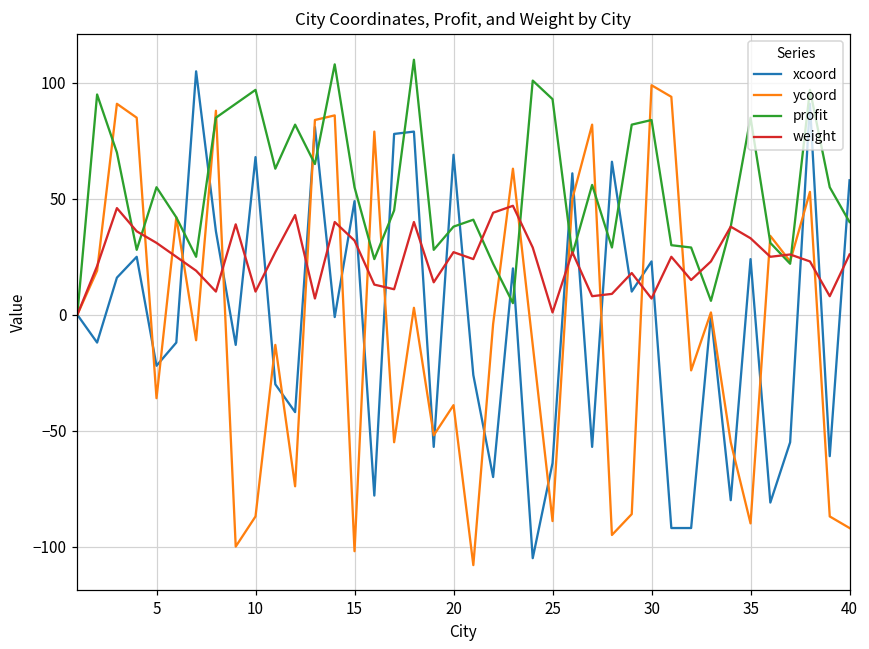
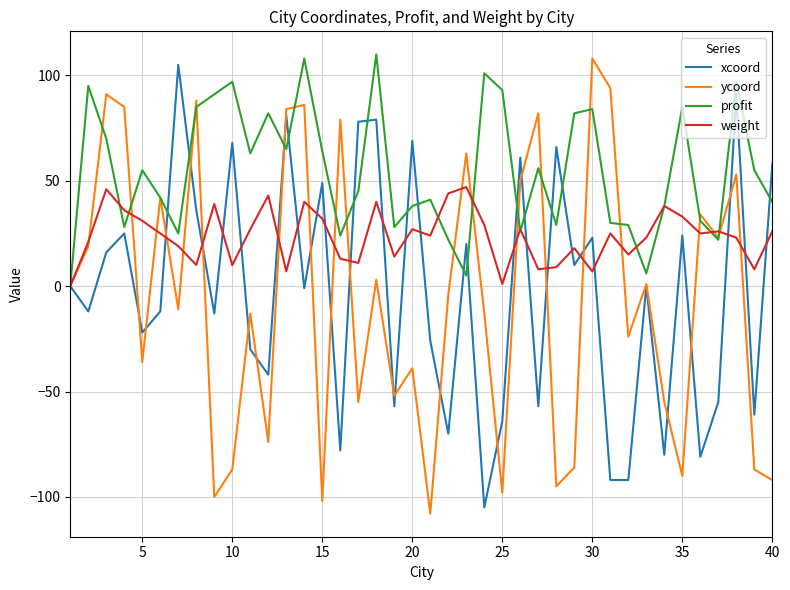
  {
    "xcoord": {
      "5": -22,
      "10": 68,
      "15": 49,
      "20": 69,
      "25": -64,
      "30": 23,
      "35": 24,
      "40": 58
    },
    "ycoord": {
      "5": -36,
      "10": -87,
      "15": -102,
      "20": -39,
-     "25": -89,
-     "30": 99,
+     "25": -98,
+     "30": 108,
      "35": -90,
      "40": -92
    },
    "profit": {
      "5": 55,
      "10": 97,
-     "15": 55,
+     "15": 64,
      "20": 38,
      "25": 93,
      "30": 84,
      "40": 40
    },
    "weight": {
      "5": 31,
      "10": 10,
      "15": 32,
      "20": 27,
      "25": 1,
      "30": 7,
      "35": 33,
      "40": 26
    }
  }
